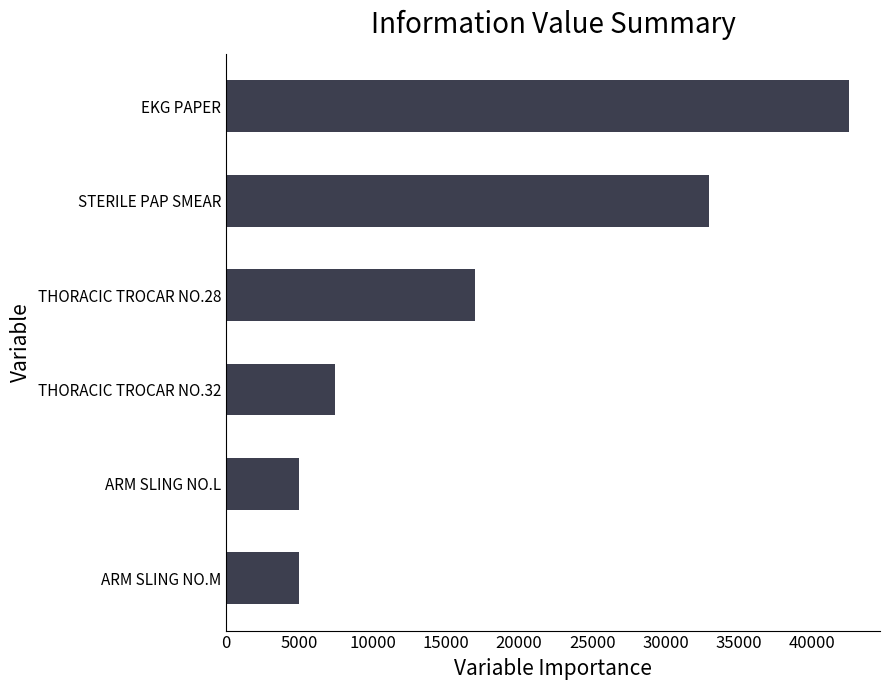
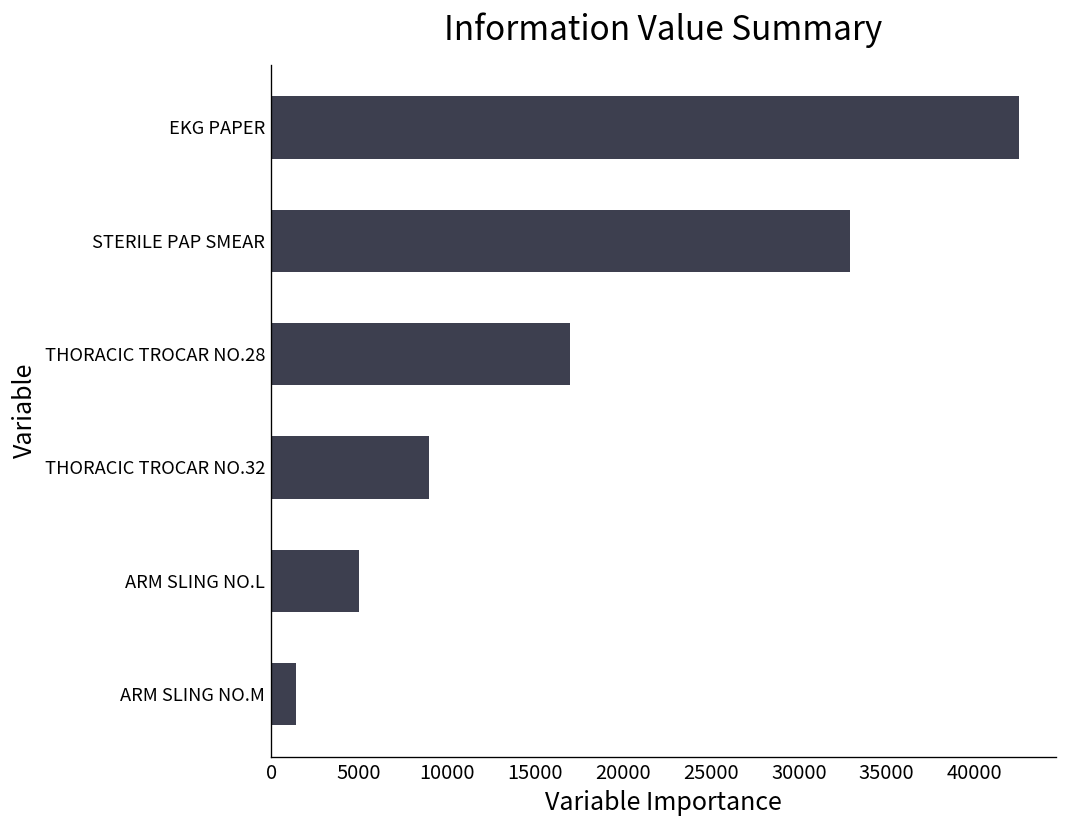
  {
    "EKG PAPER": 42500,
    "STERILE PAP SMEAR": 32900,
    "THORACIC TROCAR NO.28": 17000,
-   "THORACIC TROCAR NO.32": 7500,
+   "THORACIC TROCAR NO.32": 9000,
    "ARM SLING NO.L": 5000,
-   "ARM SLING NO.M": 5000
+   "ARM SLING NO.M": 1400
  }
